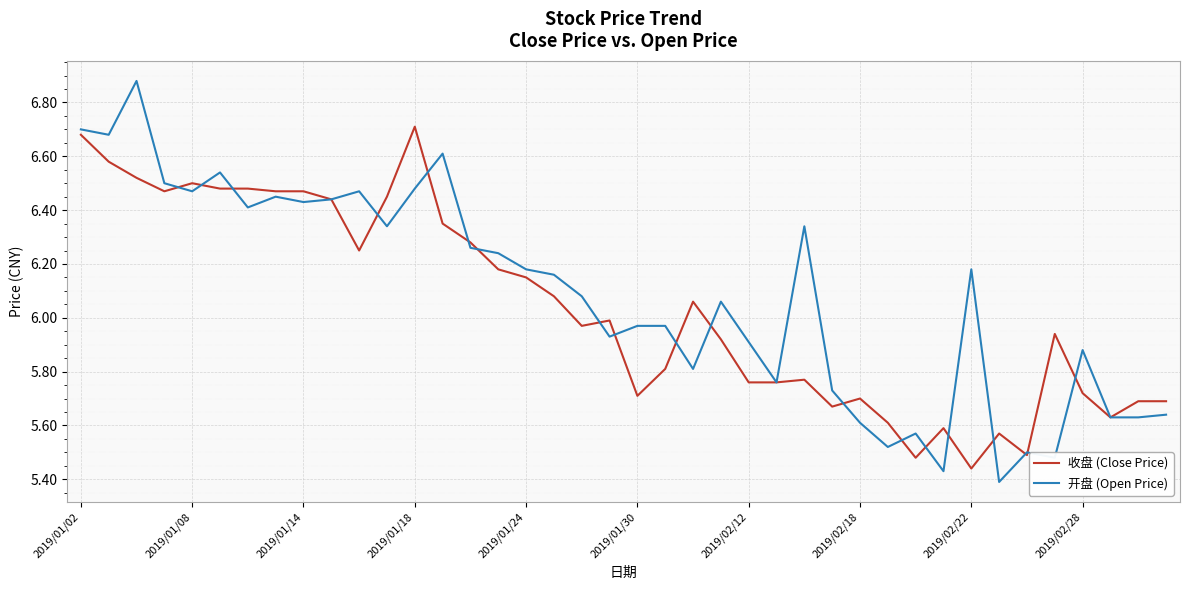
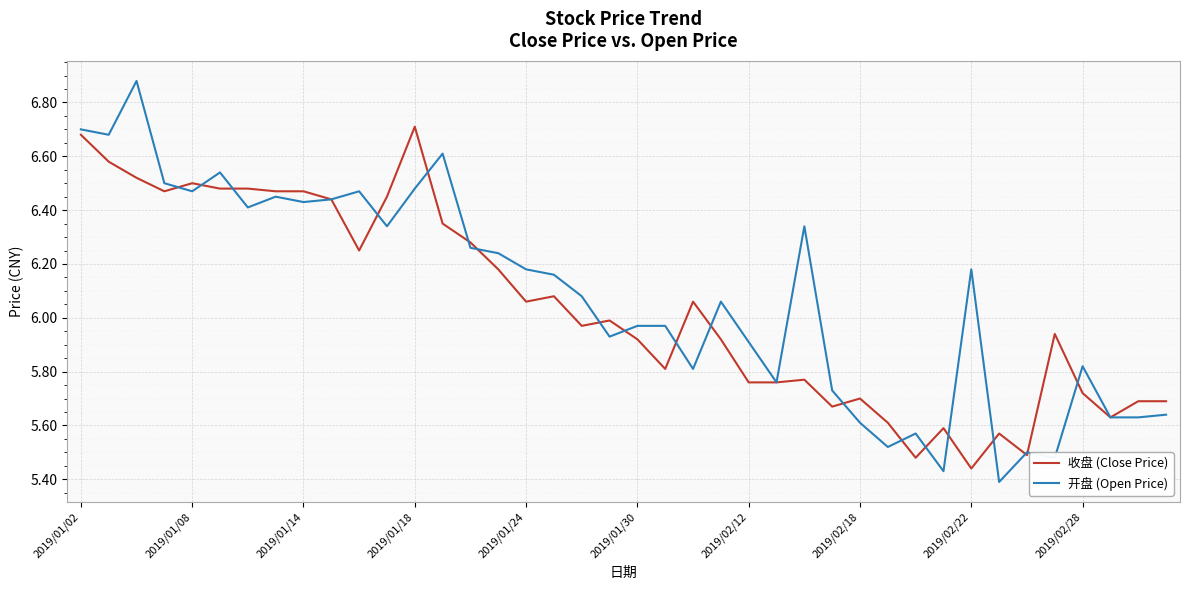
  {
    "收盘 (Close Price)": {
      "2019/01/02": 6.68,
      "2019/01/08": 6.50,
      "2019/01/14": 6.47,
      "2019/01/18": 6.71,
-     "2019/01/24": 6.15,
-     "2019/01/30": 5.71,
+     "2019/01/24": 6.06,
+     "2019/01/30": 5.92,
      "2019/02/12": 5.76,
      "2019/02/18": 5.70,
      "2019/02/22": 5.44,
      "2019/02/28": 5.72
    },
    "开盘 (Open Price)": {
      "2019/01/02": 6.70,
      "2019/01/08": 6.47,
      "2019/01/14": 6.43,
      "2019/01/18": 6.48,
      "2019/01/24": 6.18,
      "2019/01/30": 5.97,
      "2019/02/12": 5.91,
      "2019/02/18": 5.61,
      "2019/02/22": 6.18,
-     "2019/02/28": 5.88
+     "2019/02/28": 5.82
    }
  }
